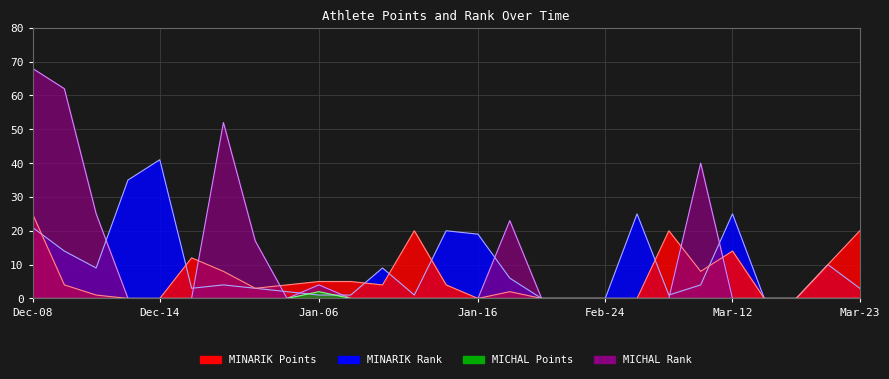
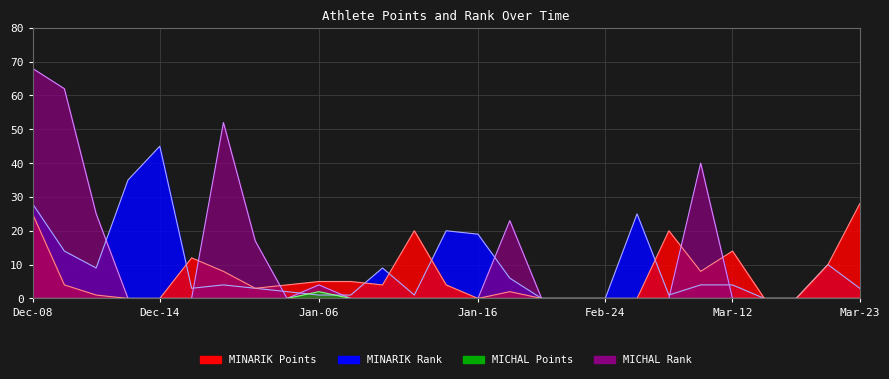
  {
    "MINARIK Rank": {
-     "Dec-08": 21,
-     "Dec-14": 41,
+     "Dec-08": 28,
+     "Dec-14": 45,
      "Jan-06": 1,
      "Jan-16": 19,
-     "Mar-12": 25,
+     "Mar-12": 4,
      "Mar-23": 3
    },
    "MINARIK Points": {
      "Dec-08": 25,
      "Jan-06": 5,
      "Mar-12": 14,
-     "Mar-23": 20
+     "Mar-23": 28
    },
    "MICHAL Rank": {
      "Dec-08": 68,
      "Jan-06": 4
    },
    "MICHAL Points": {
      "Dec-08": 0,
      "Jan-06": 2
    }
  }
